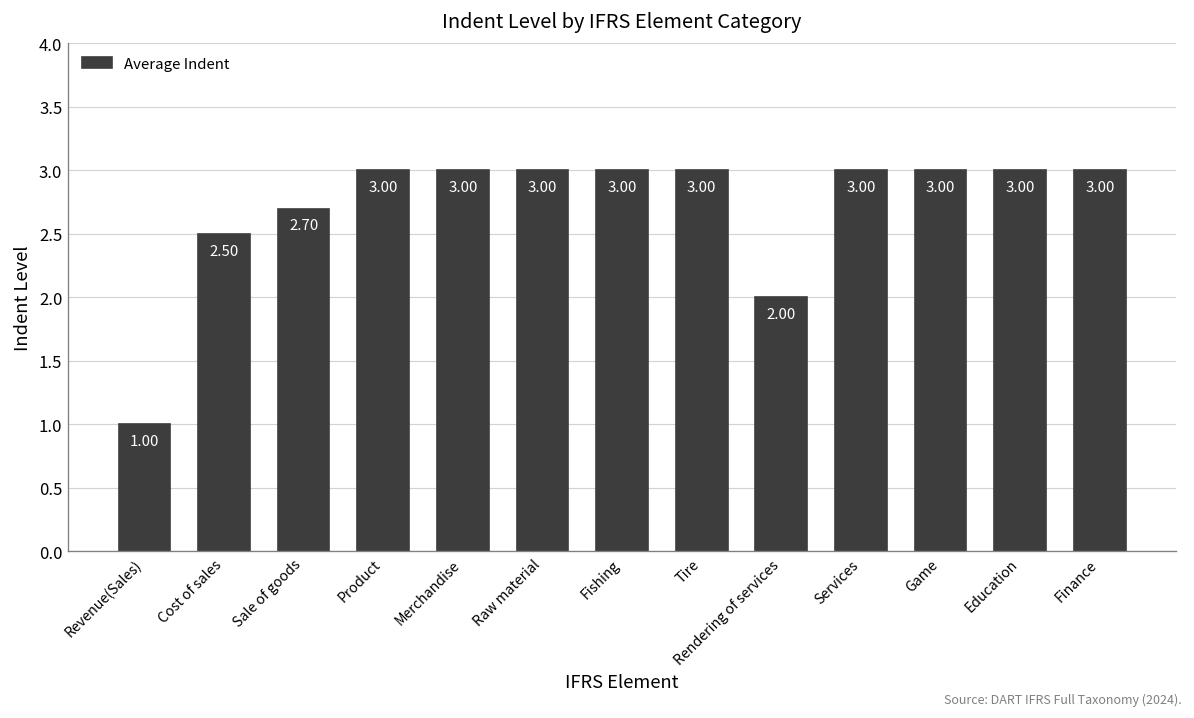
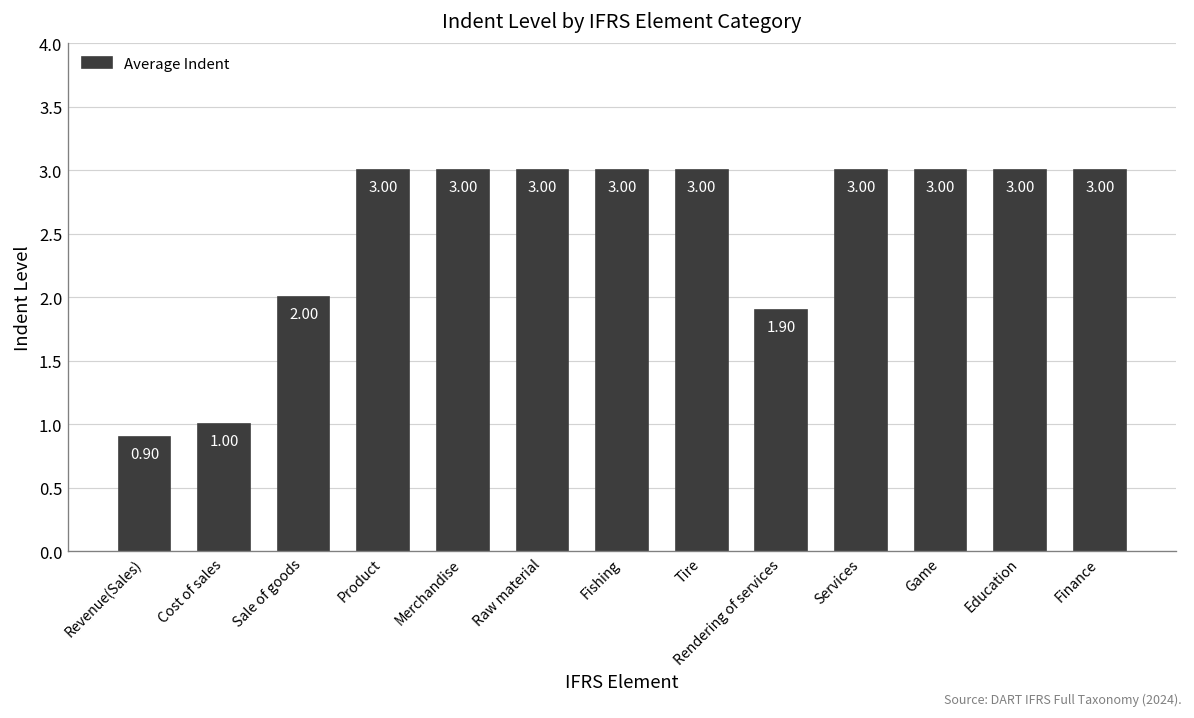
  {
-   "Revenue(Sales)": 1.00,
-   "Cost of sales": 2.50,
-   "Sale of goods": 2.70,
+   "Revenue(Sales)": 0.90,
+   "Cost of sales": 1.00,
+   "Sale of goods": 2.00,
    "Product": 3.00,
    "Merchandise": 3.00,
    "Raw material": 3.00,
    "Fishing": 3.00,
    "Tire": 3.00,
-   "Rendering of services": 2.00,
+   "Rendering of services": 1.90,
    "Services": 3.00,
    "Game": 3.00,
    "Education": 3.00,
    "Finance": 3.00
  }
